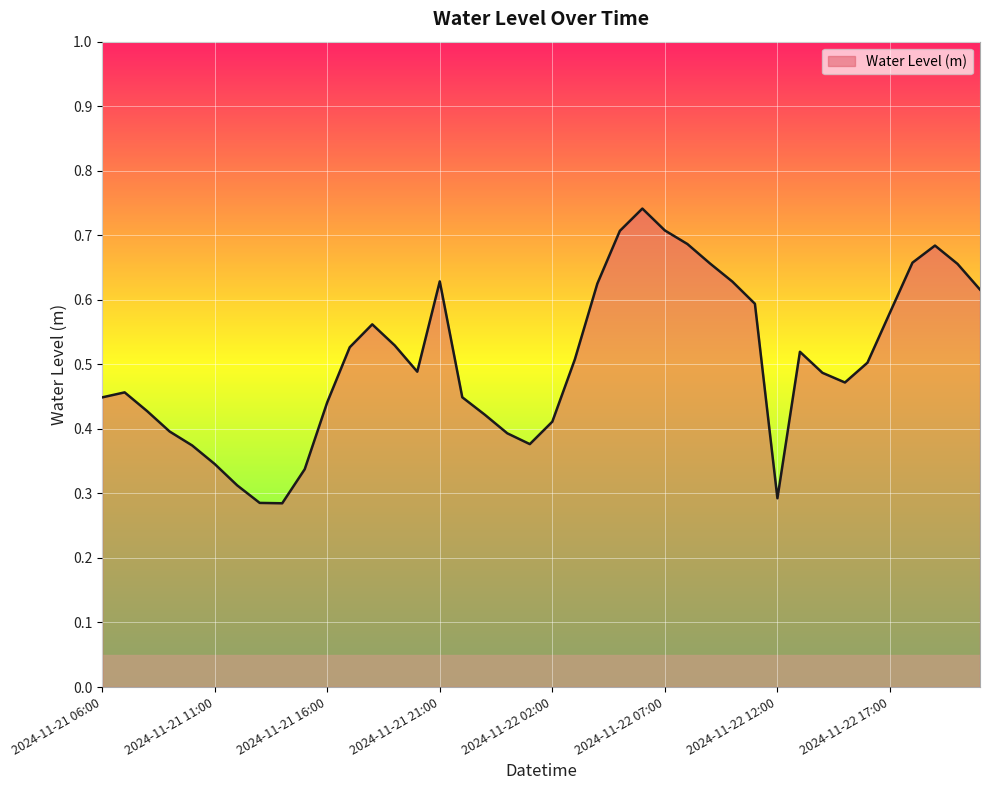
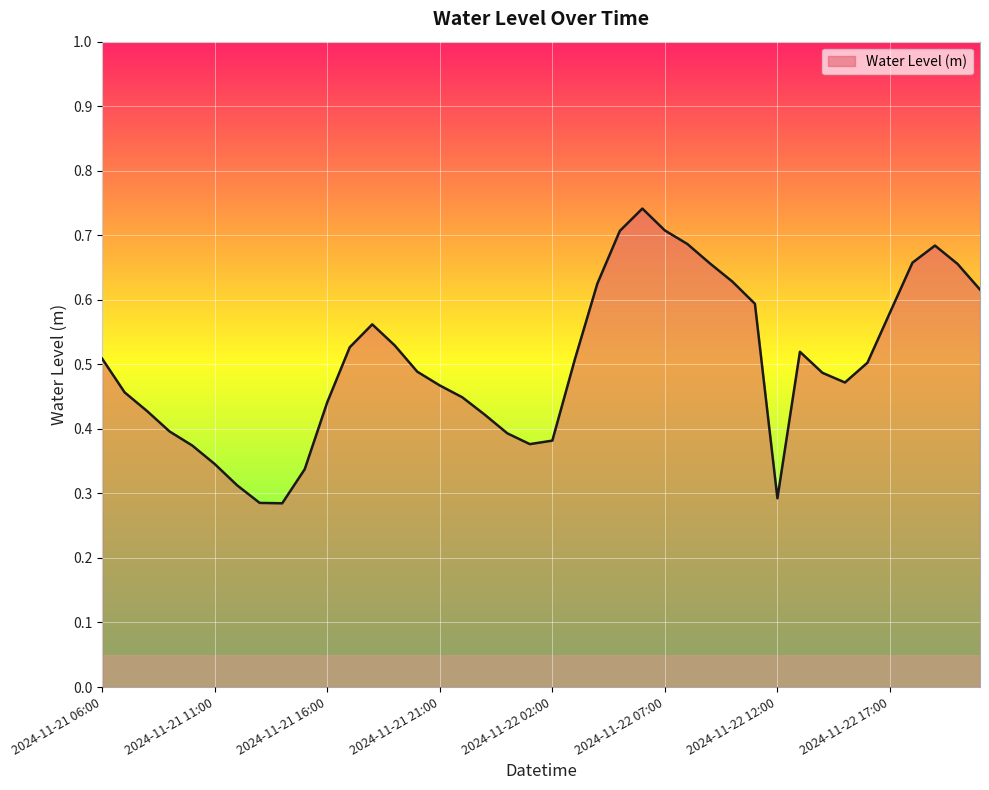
  {
-   "2024-11-21 06:00": 0.45,
+   "2024-11-21 06:00": 0.51,
    "2024-11-21 11:00": 0.35,
    "2024-11-21 16:00": 0.44,
-   "2024-11-21 21:00": 0.63,
-   "2024-11-22 02:00": 0.41,
+   "2024-11-21 21:00": 0.47,
+   "2024-11-22 02:00": 0.38,
    "2024-11-22 07:00": 0.71,
    "2024-11-22 12:00": 0.29,
    "2024-11-22 17:00": 0.58
  }
